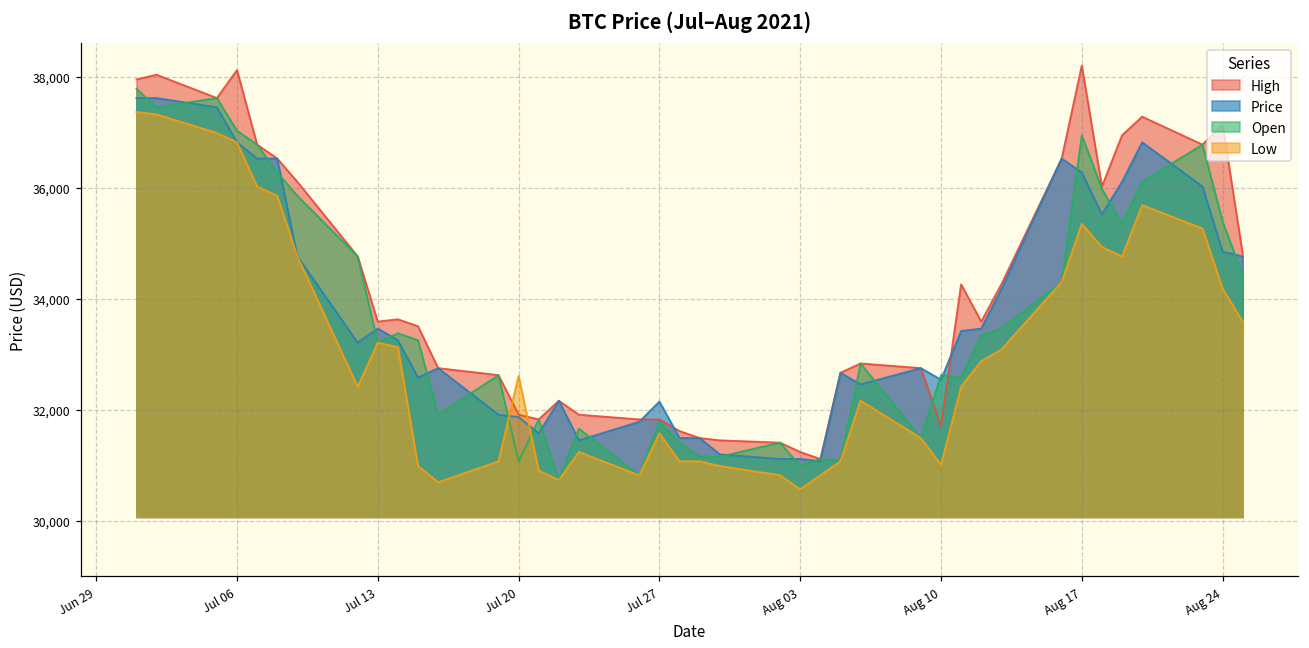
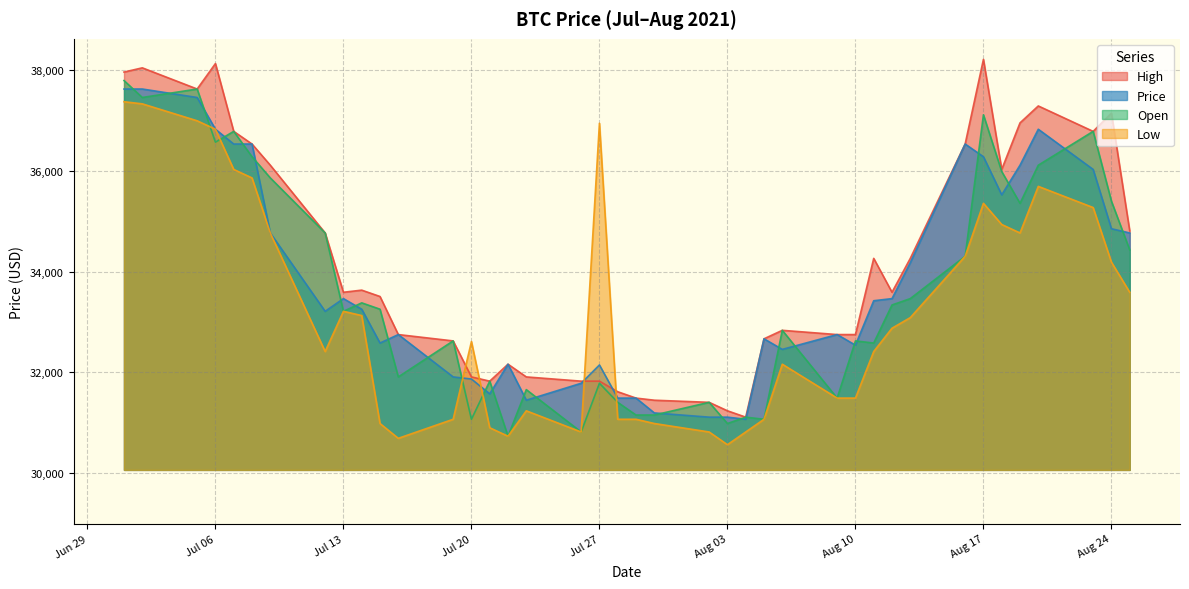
  {
    "High": {
      "Jul 06": "38,100",
      "Jul 13": "33,600",
      "Aug 03": "31,200",
-     "Aug 10": "31,700",
+     "Aug 10": "32,800",
      "Aug 17": "38,200"
    },
    "Price": {
      "Jul 13": "33,500",
      "Jul 27": "32,100",
      "Aug 03": "31,100",
      "Aug 10": "32,500",
      "Aug 17": "36,300",
      "Aug 24": "34,900"
    },
    "Open": {
-     "Jul 06": "37,000",
+     "Jul 06": "36,600",
      "Jul 20": "31,100",
      "Aug 03": "31,000",
      "Aug 10": "32,600",
-     "Aug 17": "36,900",
+     "Aug 17": "37,100",
      "Aug 24": "35,400"
    },
    "Low": {
      "Jul 20": "32,600",
-     "Jul 27": "31,600",
+     "Jul 27": "36,900",
      "Aug 03": "30,600",
-     "Aug 10": "31,000",
+     "Aug 10": "31,500",
      "Aug 17": "35,400",
      "Aug 24": "34,200"
    }
  }
